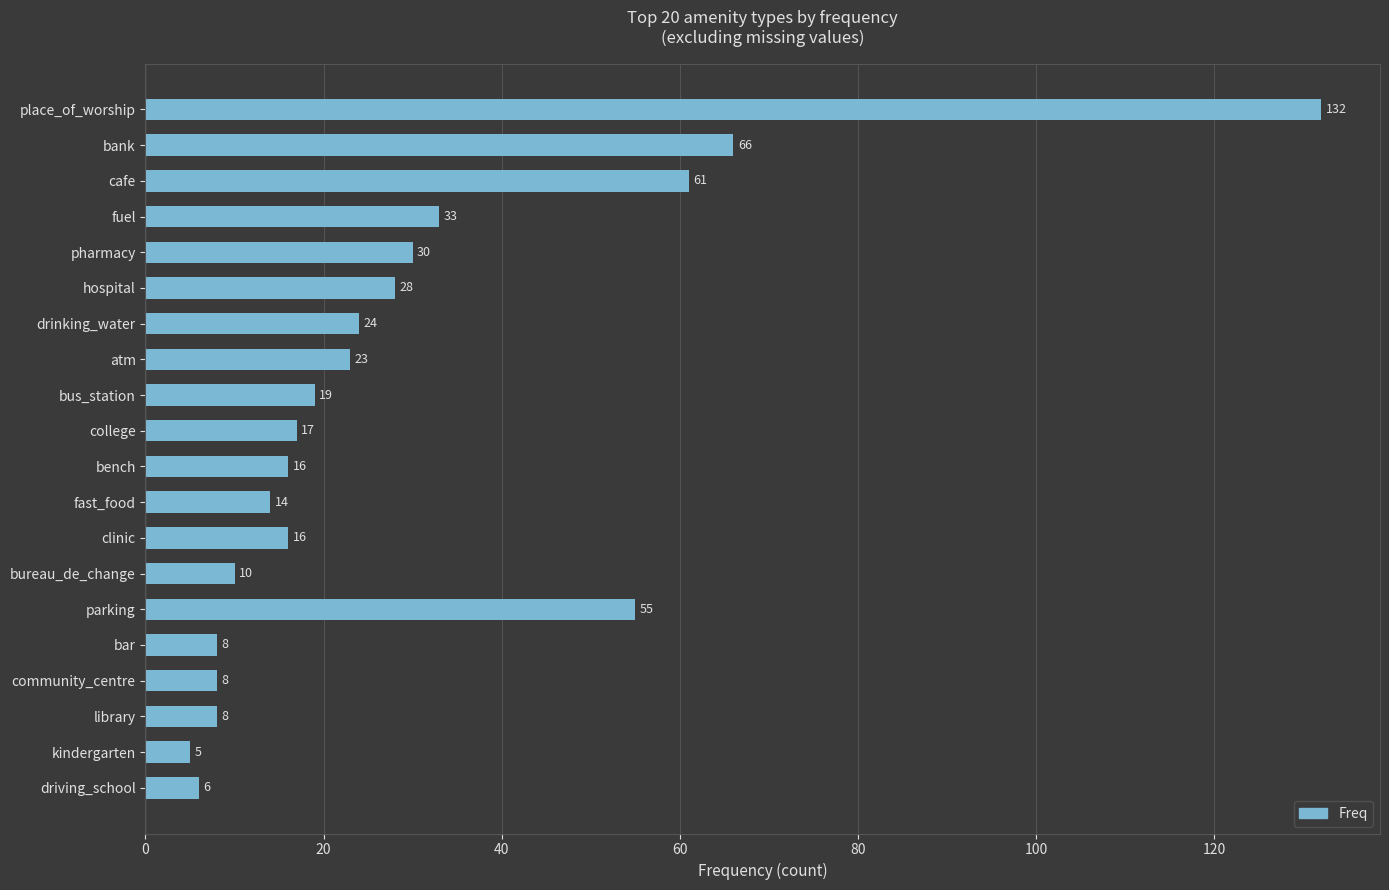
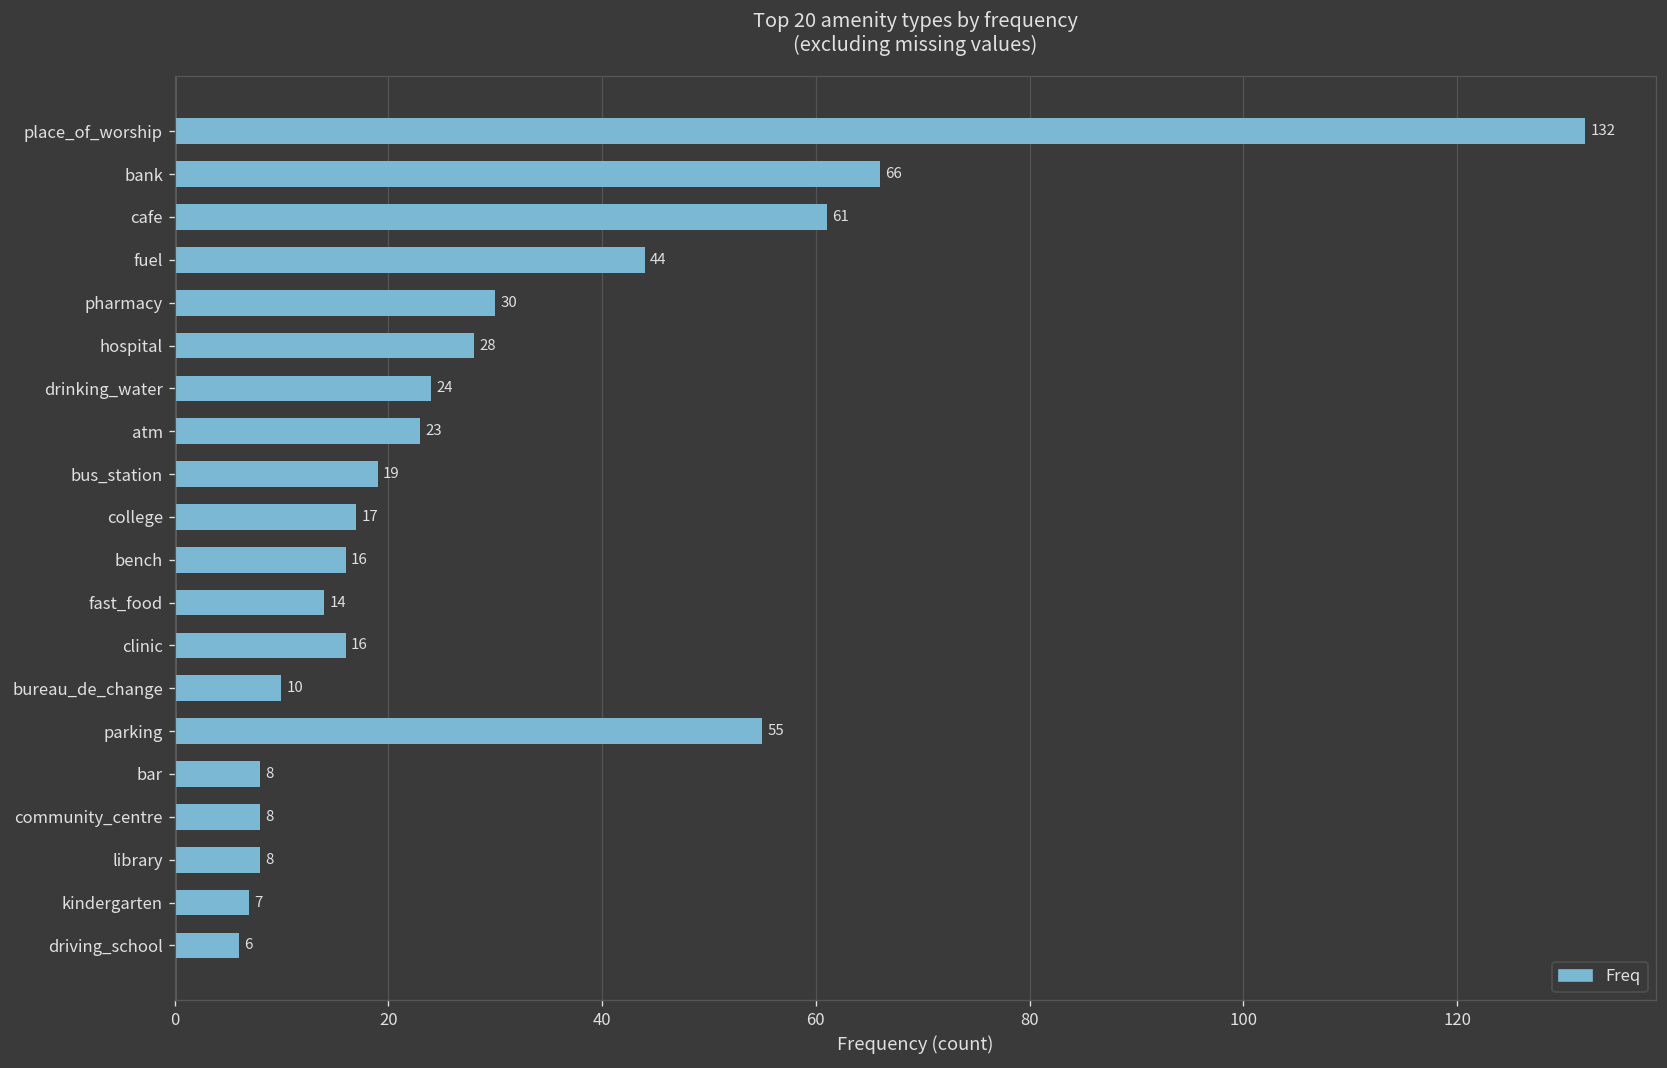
  {
    "place_of_worship": 132,
    "bank": 66,
    "cafe": 61,
-   "fuel": 33,
+   "fuel": 44,
    "pharmacy": 30,
    "hospital": 28,
    "drinking_water": 24,
    "atm": 23,
    "bus_station": 19,
    "college": 17,
    "bench": 16,
    "fast_food": 14,
    "clinic": 16,
    "bureau_de_change": 10,
    "parking": 55,
    "bar": 8,
    "community_centre": 8,
    "library": 8,
-   "kindergarten": 5,
+   "kindergarten": 7,
    "driving_school": 6
  }
